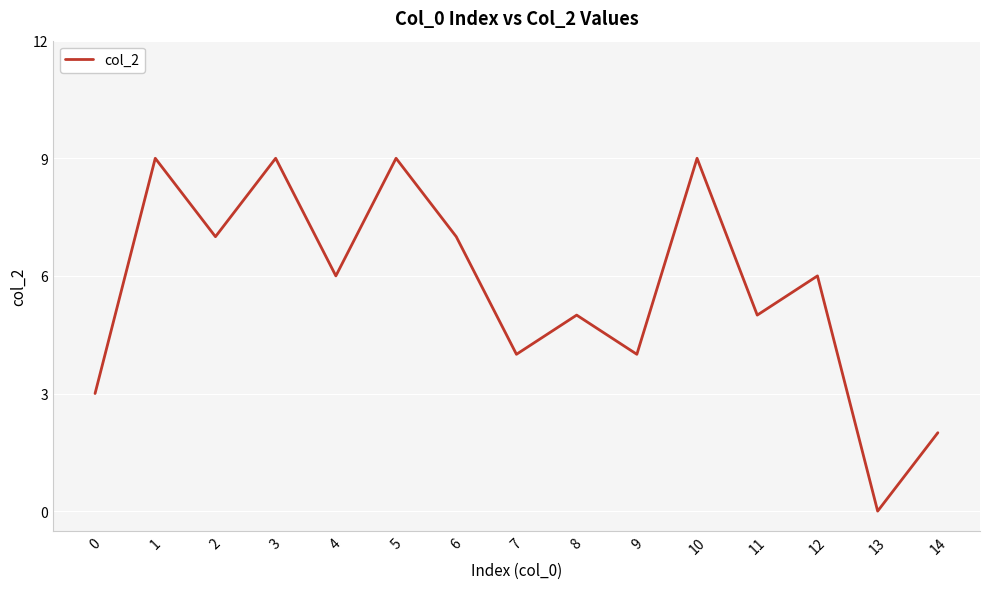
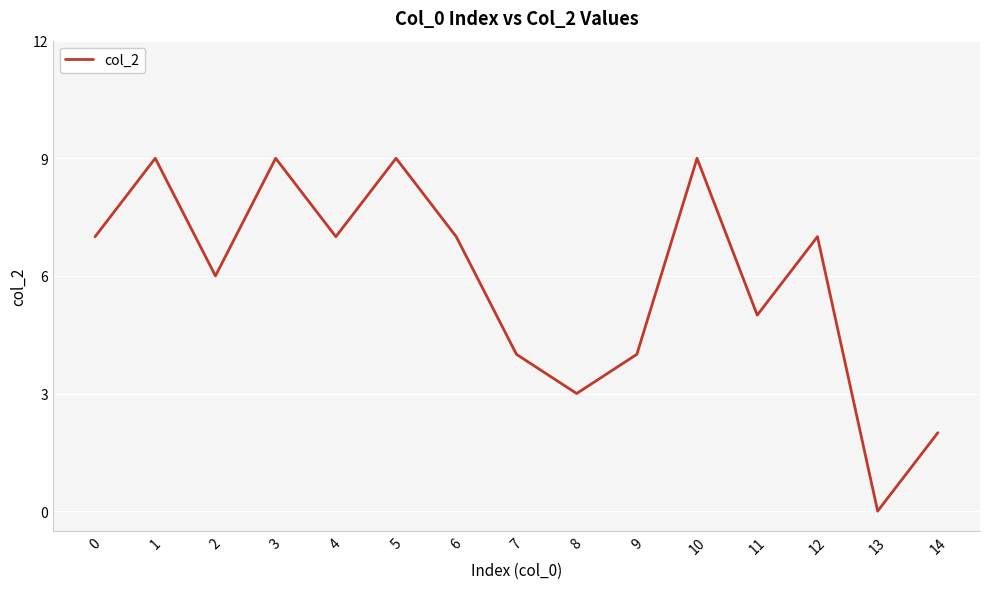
  {
-   "0": 3,
+   "0": 7,
    "1": 9,
-   "2": 7,
+   "2": 6,
    "3": 9,
-   "4": 6,
+   "4": 7,
    "5": 9,
    "6": 7,
    "7": 4,
-   "8": 5,
+   "8": 3,
    "9": 4,
    "10": 9,
    "11": 5,
-   "12": 6,
+   "12": 7,
    "13": 0,
    "14": 2
  }
